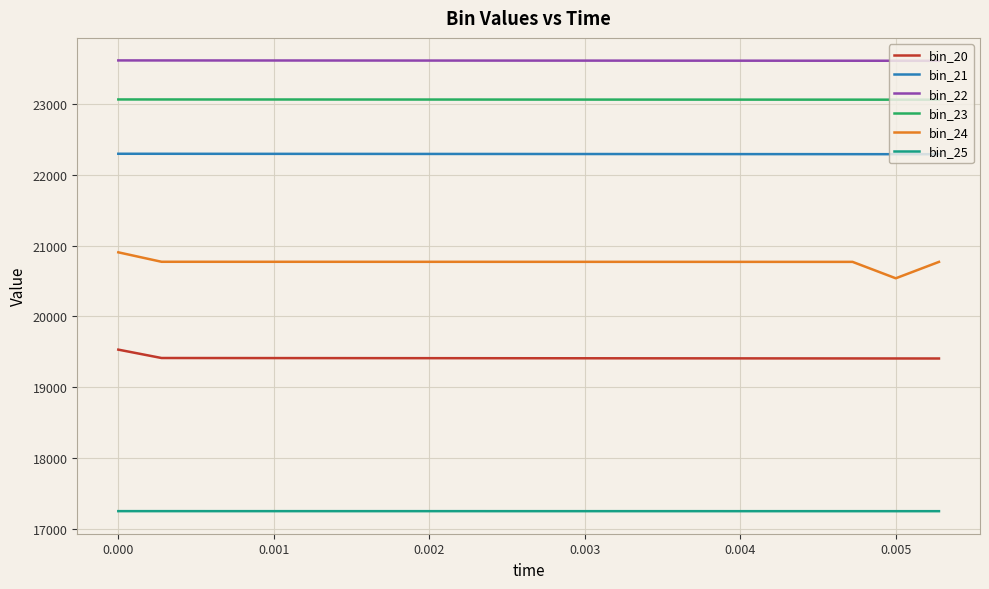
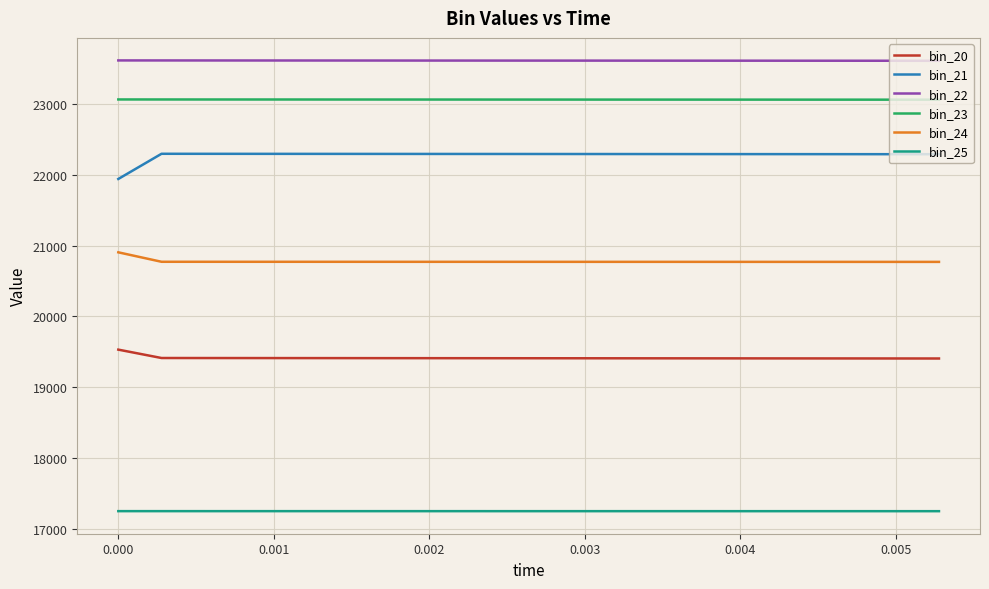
  {
    "bin_20": {
      "0.000": 19500,
      "0.005": 19400
    },
    "bin_21": {
-     "0.000": 22300
+     "0.000": 21900
    },
    "bin_22": {
      "0.000": 23600
    },
    "bin_24": {
      "0.000": 20900,
-     "0.005": 20500
+     "0.005": 20800
    }
  }
